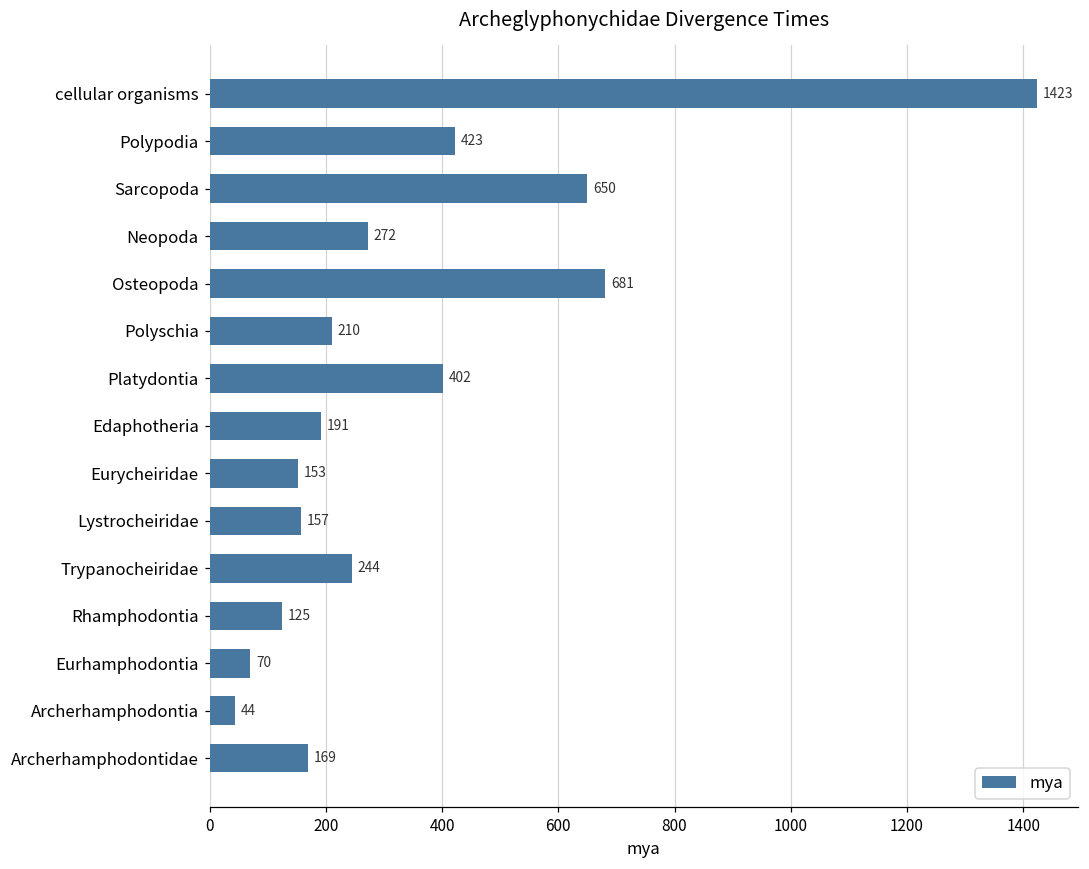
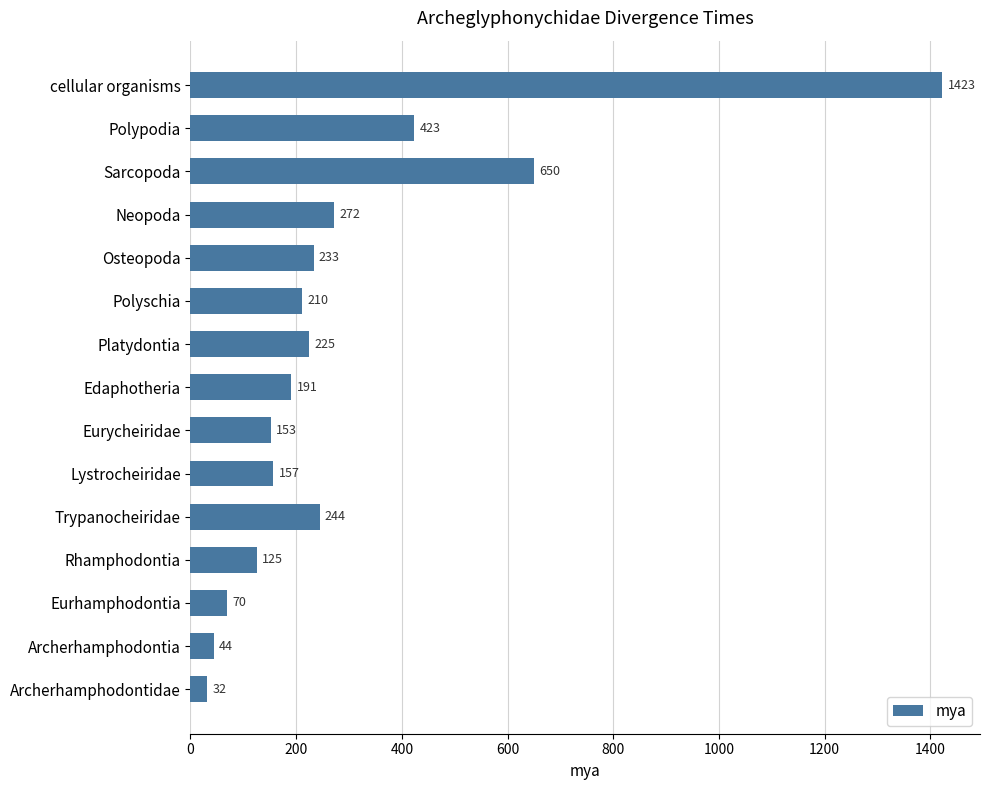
  {
    "cellular organisms": 1423,
    "Polypodia": 423,
    "Sarcopoda": 650,
    "Neopoda": 272,
-   "Osteopoda": 681,
+   "Osteopoda": 233,
    "Polyschia": 210,
-   "Platydontia": 402,
+   "Platydontia": 225,
    "Edaphotheria": 191,
    "Eurycheiridae": 153,
    "Lystrocheiridae": 157,
    "Trypanocheiridae": 244,
    "Rhamphodontia": 125,
    "Eurhamphodontia": 70,
    "Archerhamphodontia": 44,
-   "Archerhamphodontidae": 169
+   "Archerhamphodontidae": 32
  }
